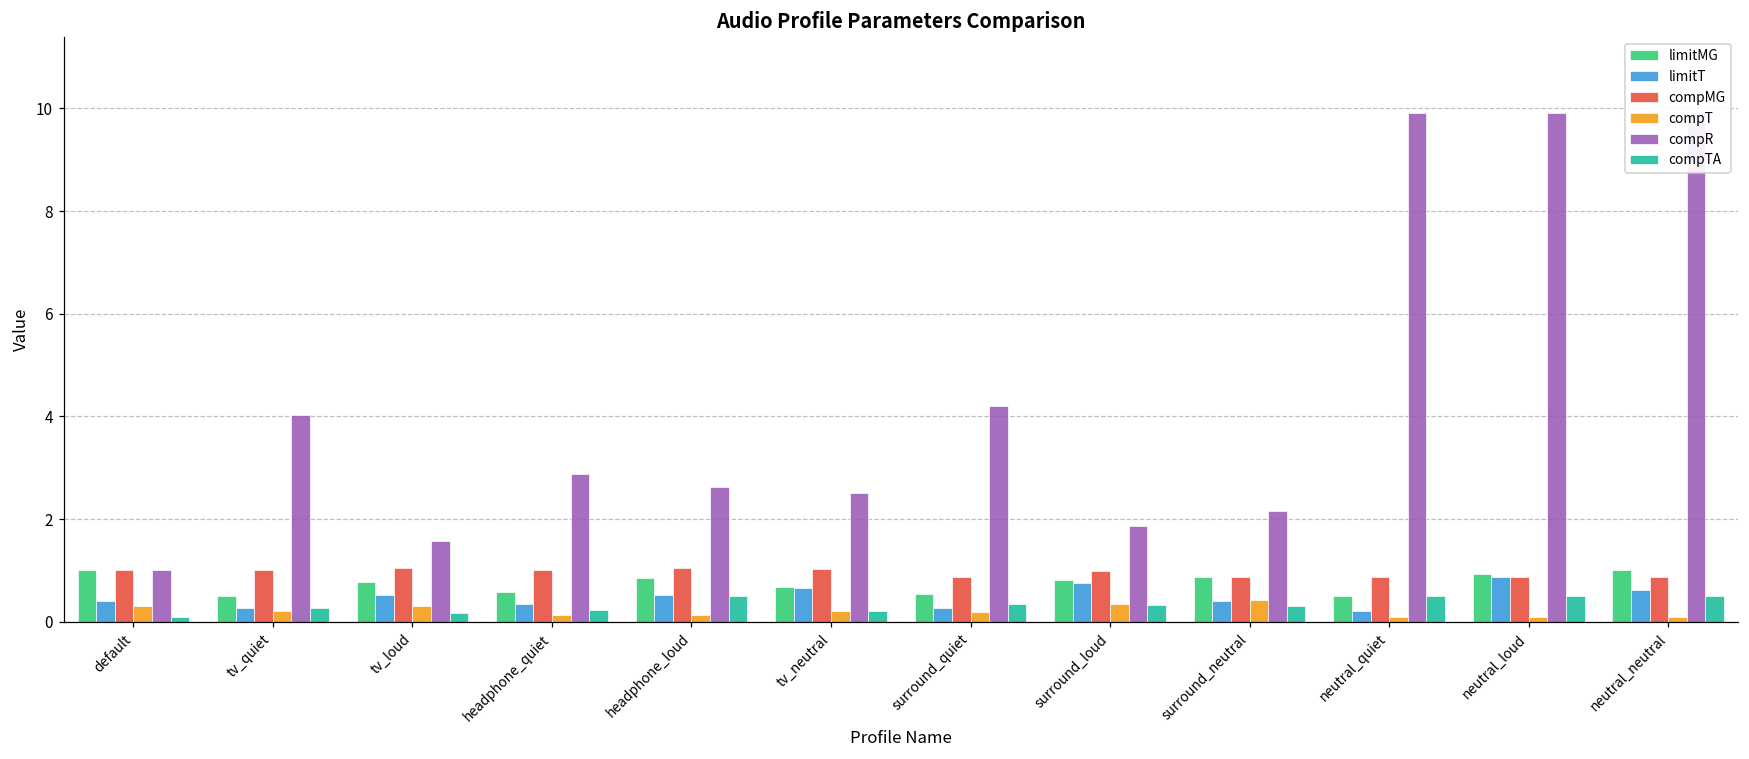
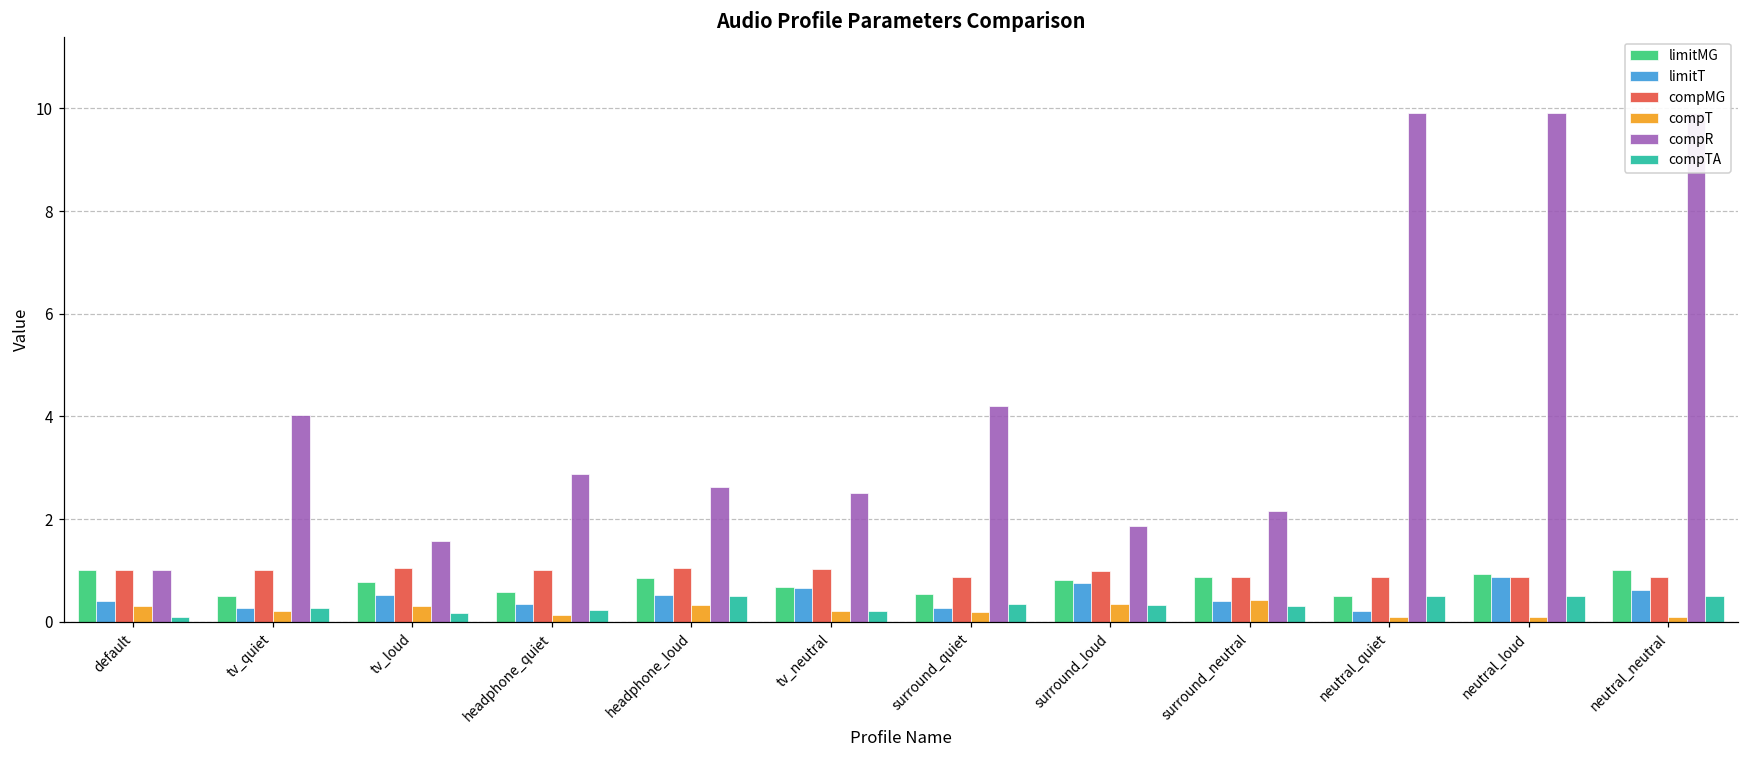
  {
    "limitT": {
      "default": 0.4,
      "tv_quiet": 0.3,
      "tv_loud": 0.5,
      "headphone_quiet": 0.3,
      "headphone_loud": 0.5,
      "tv_neutral": 0.6,
      "surround_quiet": 0.3,
      "surround_loud": 0.8,
      "surround_neutral": 0.4,
      "neutral_quiet": 0.2,
      "neutral_loud": 0.9,
      "neutral_neutral": 0.6
    },
    "compMG": {
      "default": 1.0,
      "tv_quiet": 1.0,
      "tv_loud": 1.0,
      "headphone_quiet": 1.0,
      "headphone_loud": 1.0,
      "tv_neutral": 1.0,
      "surround_quiet": 0.9,
      "surround_loud": 1.0,
      "surround_neutral": 0.9,
      "neutral_quiet": 0.9,
      "neutral_loud": 0.9,
      "neutral_neutral": 0.9
    },
    "compT": {
      "default": 0.3,
      "tv_quiet": 0.2,
      "tv_loud": 0.3,
      "headphone_quiet": 0.1,
-     "headphone_loud": 0.1,
+     "headphone_loud": 0.3,
      "tv_neutral": 0.2,
      "surround_quiet": 0.2,
      "surround_loud": 0.4,
      "surround_neutral": 0.4,
      "neutral_quiet": 0.1,
      "neutral_loud": 0.1,
      "neutral_neutral": 0.1
    },
    "compR": {
      "default": 1.0,
      "tv_quiet": 4.0,
      "tv_loud": 1.6,
      "headphone_quiet": 2.9,
      "headphone_loud": 2.6,
      "tv_neutral": 2.5,
      "surround_quiet": 4.2,
      "surround_loud": 1.9,
      "surround_neutral": 2.2,
      "neutral_quiet": 9.9,
      "neutral_loud": 9.9
    }
  }
